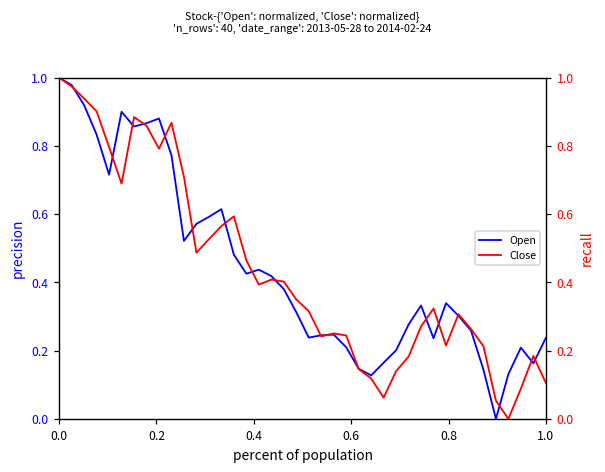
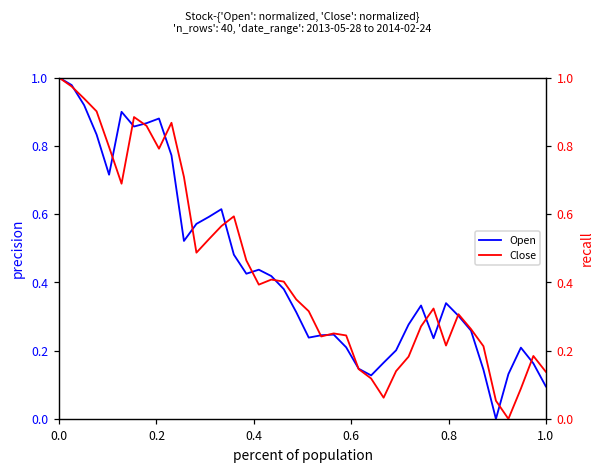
  {
    "Open": {
      "0.0": 1.00,
-     "1.0": 0.24
+     "1.0": 0.10
    },
    "Close": {
      "0.0": 1.00,
-     "1.0": 0.11
+     "1.0": 0.14
    }
  }
